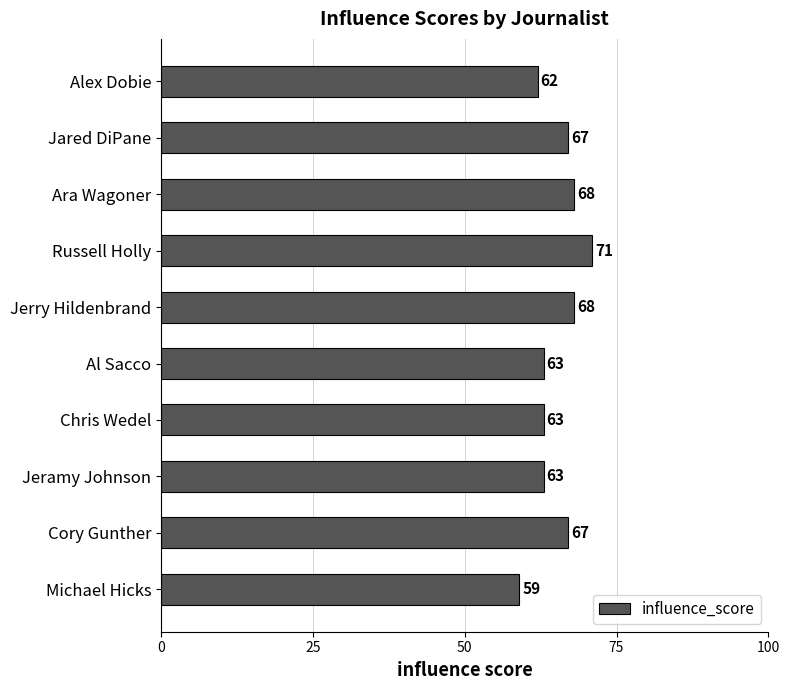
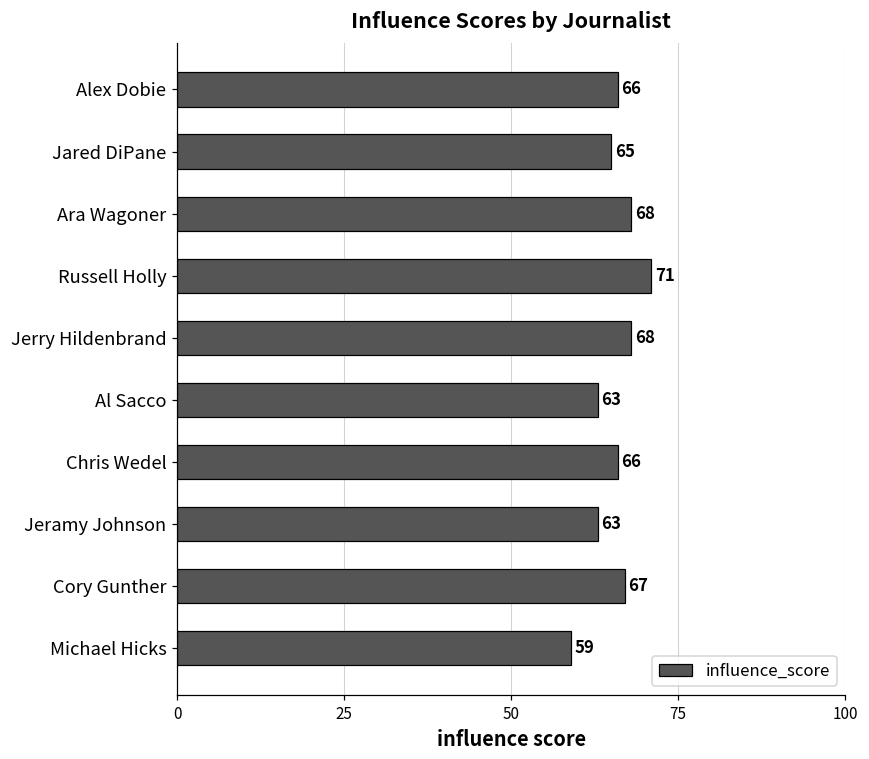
  {
-   "Alex Dobie": 62,
-   "Jared DiPane": 67,
+   "Alex Dobie": 66,
+   "Jared DiPane": 65,
    "Ara Wagoner": 68,
    "Russell Holly": 71,
    "Jerry Hildenbrand": 68,
    "Al Sacco": 63,
-   "Chris Wedel": 63,
+   "Chris Wedel": 66,
    "Jeramy Johnson": 63,
    "Cory Gunther": 67,
    "Michael Hicks": 59
  }
